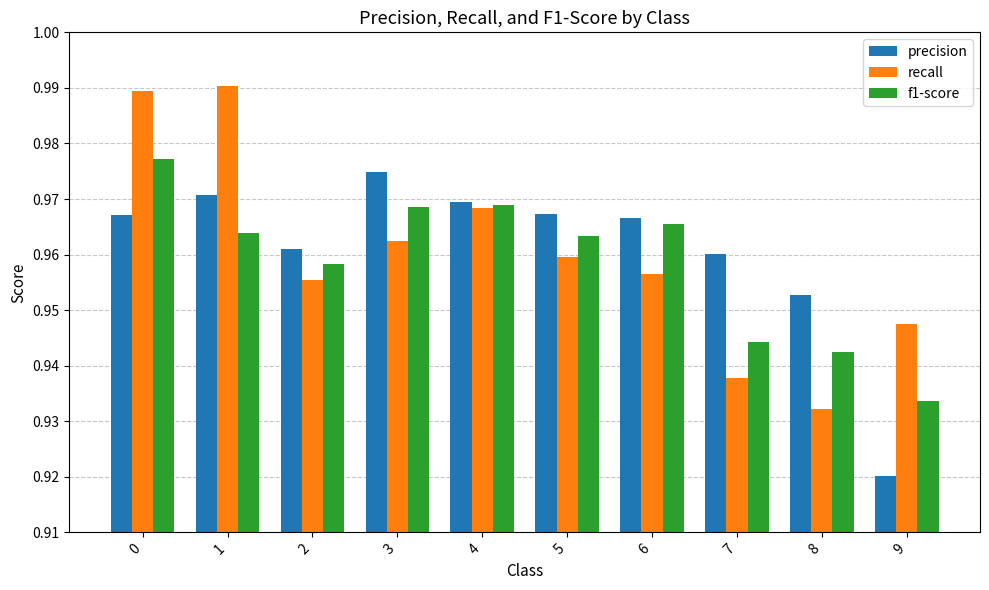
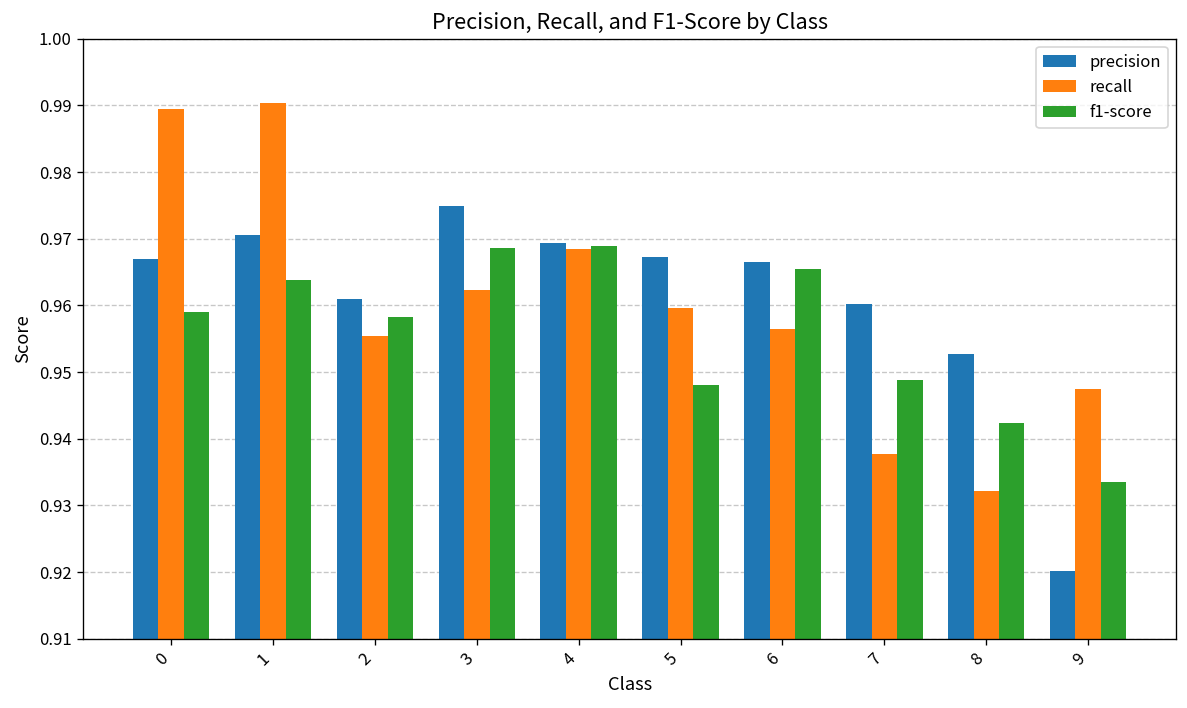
  {
    "precision": {
      "0": 0.967,
      "1": 0.971,
      "2": 0.961,
      "3": 0.975,
      "4": 0.969,
      "5": 0.967,
      "6": 0.967,
      "7": 0.960,
      "8": 0.953,
      "9": 0.920
    },
    "recall": {
      "0": 0.989,
      "1": 0.990,
      "2": 0.955,
      "3": 0.962,
      "4": 0.968,
      "5": 0.960,
      "6": 0.956,
      "7": 0.938,
      "8": 0.932,
      "9": 0.947
    },
    "f1-score": {
-     "0": 0.977,
+     "0": 0.959,
      "1": 0.964,
      "2": 0.958,
      "3": 0.969,
      "4": 0.969,
-     "5": 0.963,
+     "5": 0.948,
      "6": 0.966,
-     "7": 0.944,
+     "7": 0.949,
      "8": 0.942,
      "9": 0.934
    }
  }
